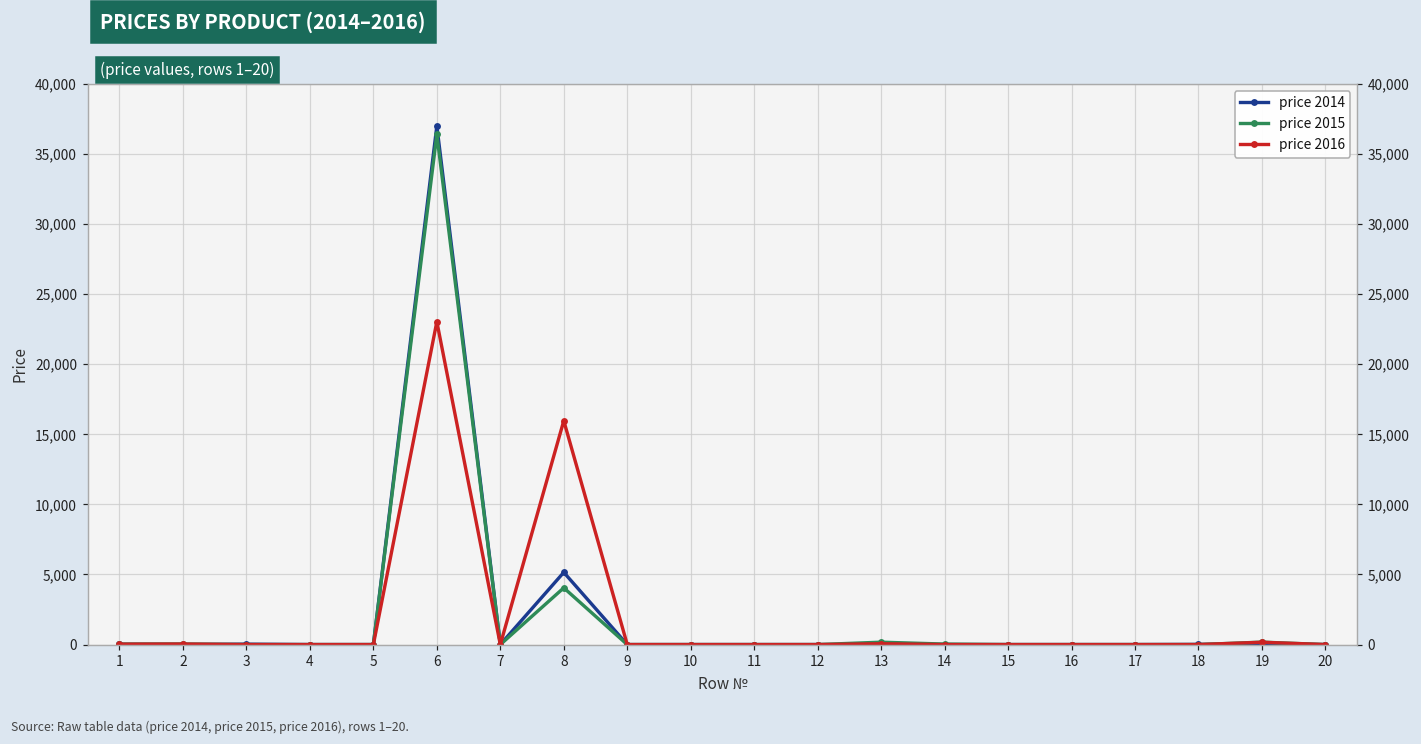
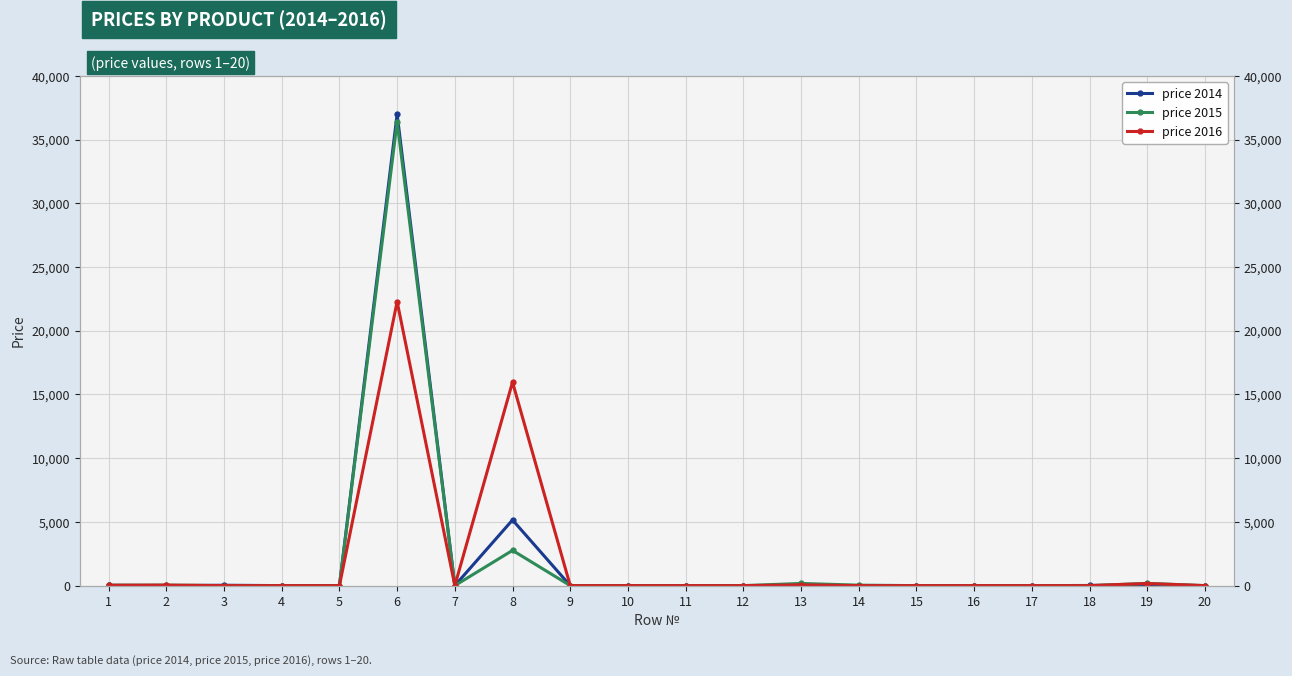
  {
    "price 2014": {
      "6": "37,000",
      "8": "5,200"
    },
    "price 2015": {
      "6": "36,400",
-     "8": "4,000"
+     "8": "2,800"
    },
    "price 2016": {
-     "6": "23,000",
+     "6": "22,300",
      "8": "16,000"
    }
  }
